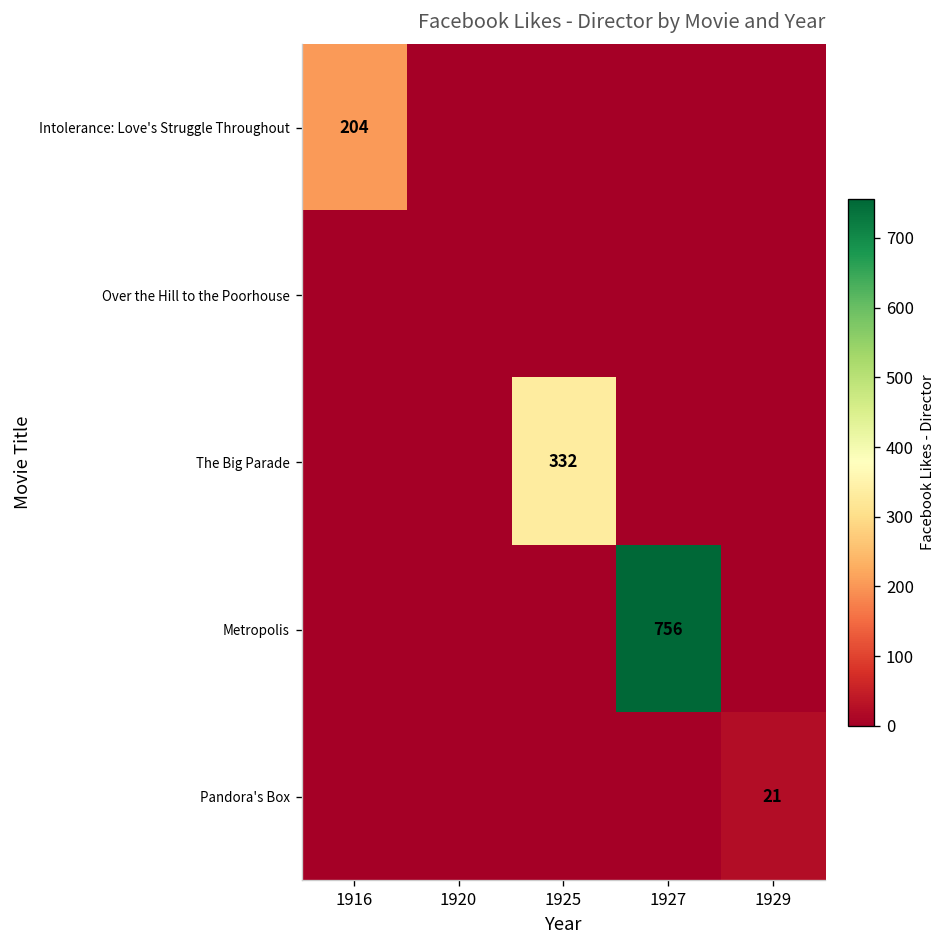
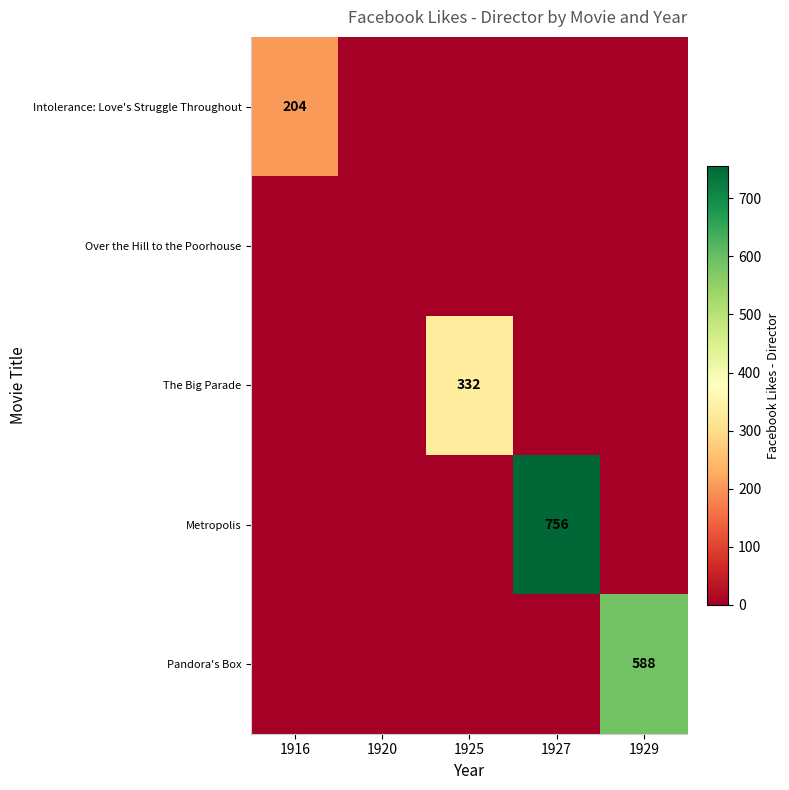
  {
    "Intolerance: Love's Struggle Throughout": {
      "1916": 204
    },
    "The Big Parade": {
      "1925": 332
    },
    "Metropolis": {
      "1927": 756
    },
    "Pandora's Box": {
-     "1929": 21
+     "1929": 588
    }
  }
